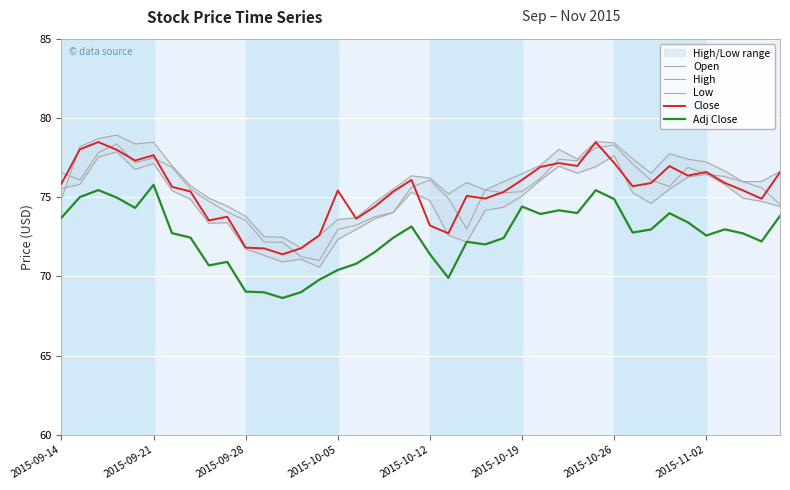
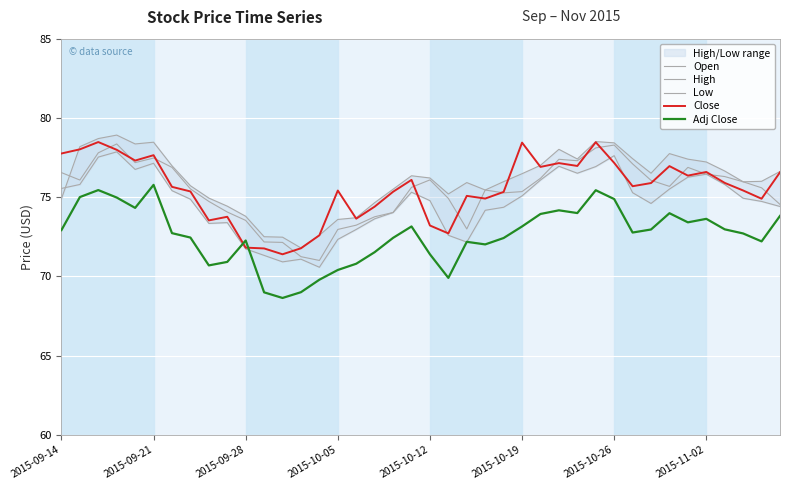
  {
    "Close": {
-     "2015-09-14": 75.9,
+     "2015-09-14": 77.8,
      "2015-09-21": 77.7,
      "2015-10-05": 75.4,
      "2015-10-12": 73.2,
-     "2015-10-19": 76.1,
+     "2015-10-19": 78.5,
      "2015-10-26": 77.2
    },
    "Adj Close": {
-     "2015-09-14": 73.7,
+     "2015-09-14": 72.9,
      "2015-09-21": 75.8,
-     "2015-09-28": 69.0,
+     "2015-09-28": 72.3,
      "2015-10-05": 70.4,
      "2015-10-12": 71.4,
-     "2015-10-19": 74.4,
+     "2015-10-19": 73.2,
      "2015-10-26": 74.9,
-     "2015-11-02": 72.6
+     "2015-11-02": 73.6
    }
  }
